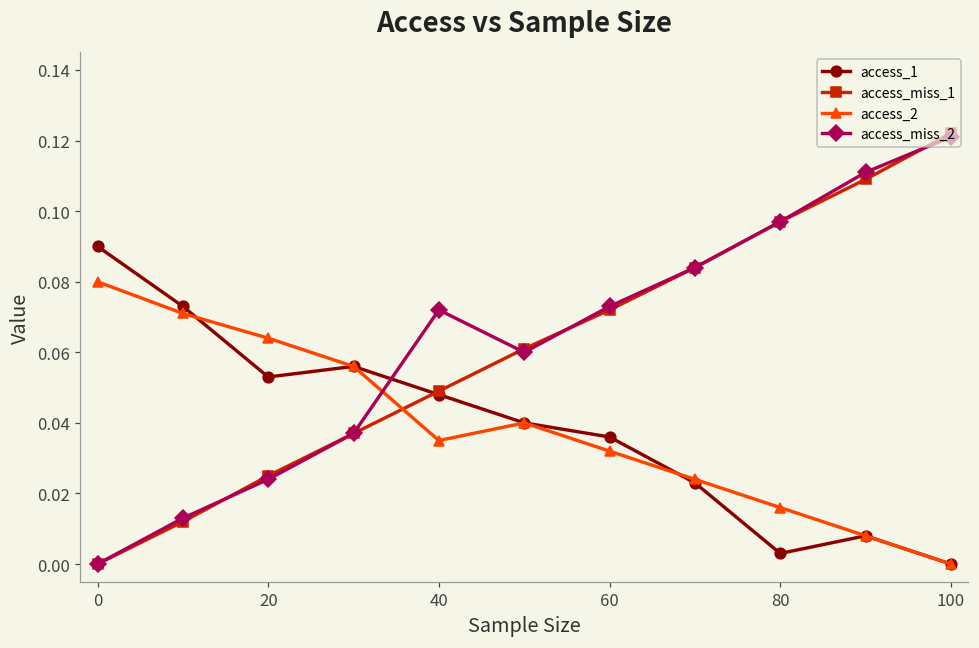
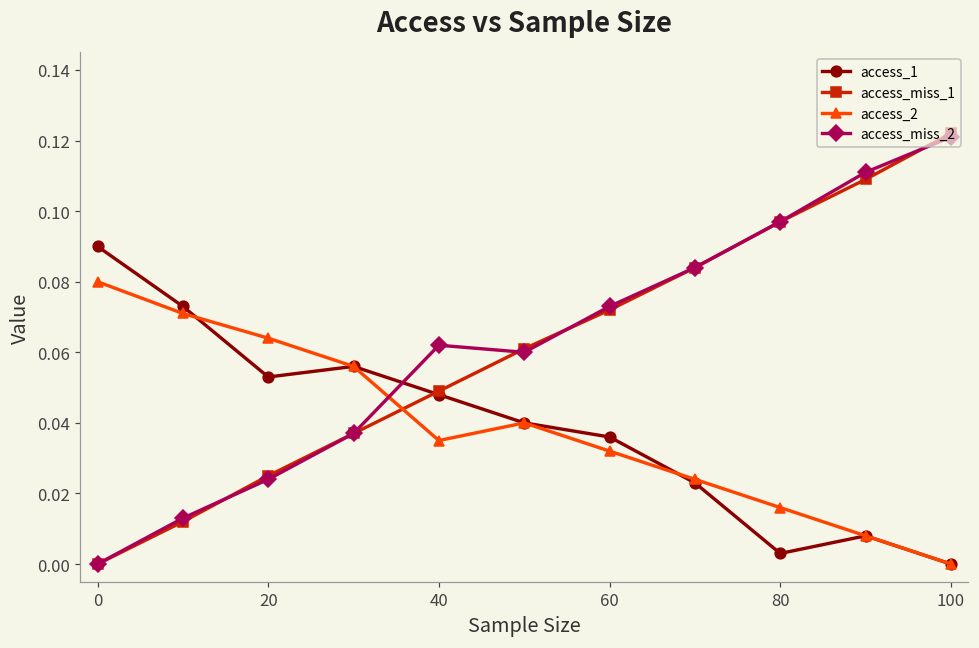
  {
    "access_1": {
      "0": 0.090,
      "20": 0.053,
      "40": 0.048,
      "60": 0.036,
      "80": 0.003
    },
    "access_miss_1": {
      "20": 0.025,
      "40": 0.049,
      "60": 0.072
    },
    "access_2": {
      "0": 0.080,
      "20": 0.064,
      "40": 0.035,
      "60": 0.032,
      "80": 0.016
    },
    "access_miss_2": {
      "20": 0.024,
-     "40": 0.072,
+     "40": 0.062,
      "60": 0.073
    }
  }
